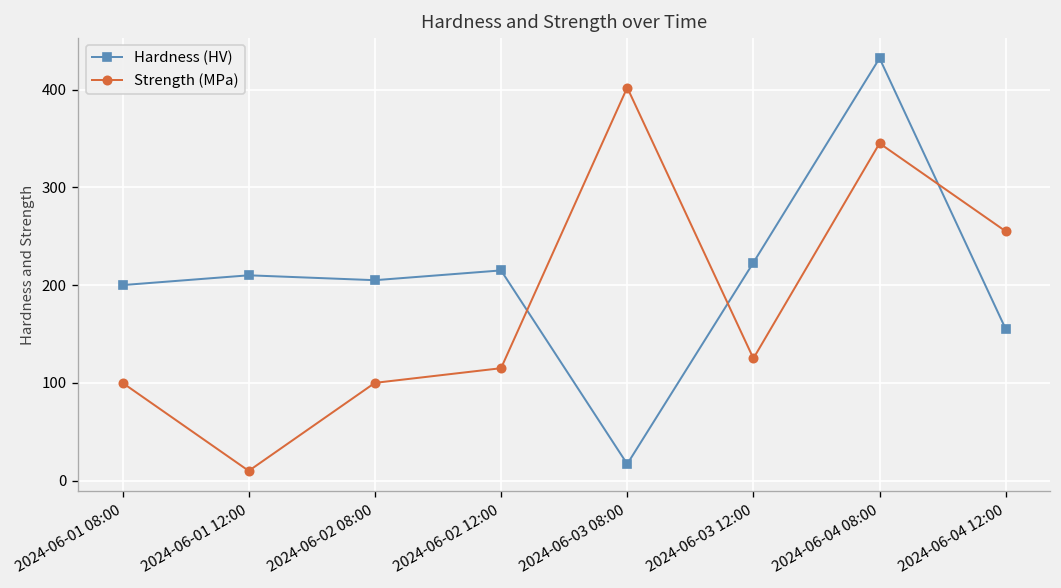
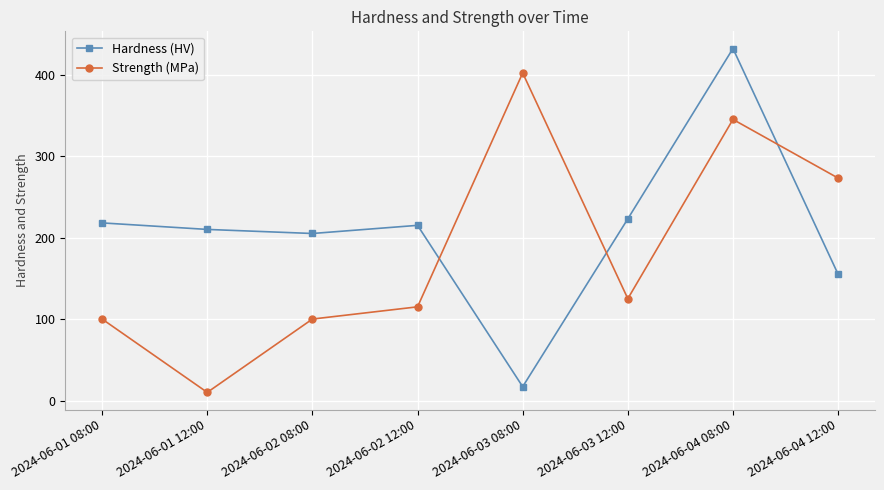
  {
    "Hardness (HV)": {
-     "2024-06-01 08:00": 200,
+     "2024-06-01 08:00": 220,
      "2024-06-01 12:00": 210,
      "2024-06-02 08:00": 210,
      "2024-06-02 12:00": 220,
      "2024-06-03 08:00": 20,
      "2024-06-03 12:00": 220,
      "2024-06-04 08:00": 430,
      "2024-06-04 12:00": 160
    },
    "Strength (MPa)": {
      "2024-06-01 08:00": 100,
      "2024-06-01 12:00": 10,
      "2024-06-02 08:00": 100,
      "2024-06-02 12:00": 120,
      "2024-06-03 08:00": 400,
      "2024-06-03 12:00": 130,
      "2024-06-04 08:00": 350,
-     "2024-06-04 12:00": 260
+     "2024-06-04 12:00": 270
    }
  }
